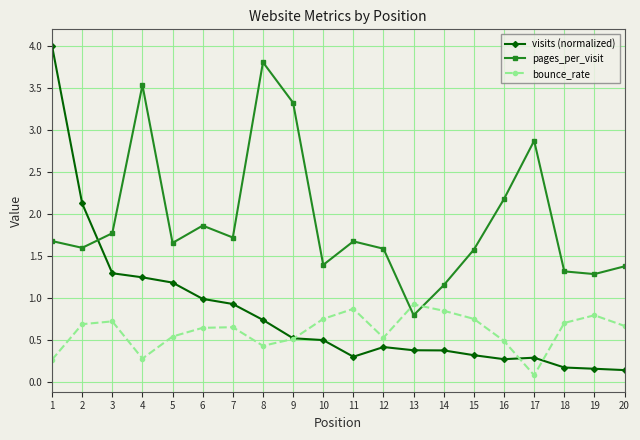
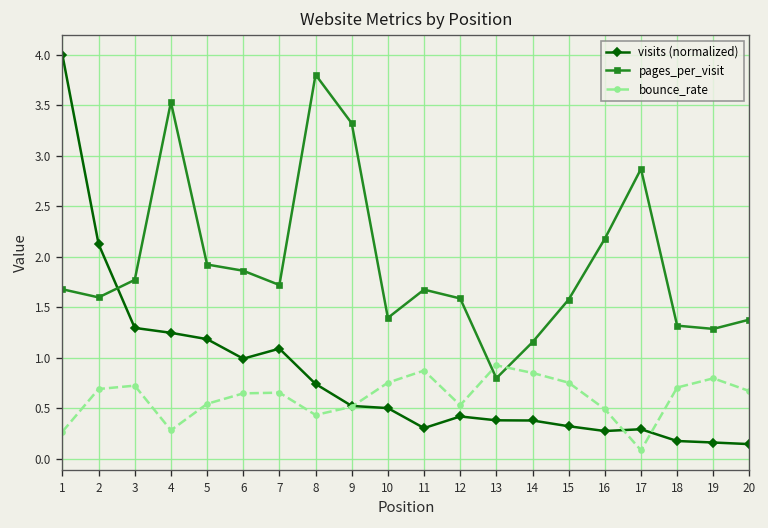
  {
    "visits (normalized)": {
      "1": 4.0,
      "2": 2.1,
      "3": 1.3,
      "4": 1.2,
      "5": 1.2,
      "6": 1.0,
-     "7": 0.9,
+     "7": 1.1,
      "8": 0.7,
      "10": 0.5,
      "11": 0.3,
      "12": 0.4,
      "13": 0.4,
      "14": 0.4,
      "15": 0.3,
      "16": 0.3,
      "17": 0.3,
      "18": 0.2,
      "19": 0.2,
      "20": 0.1
    },
    "pages_per_visit": {
      "1": 1.7,
      "2": 1.6,
      "3": 1.8,
      "4": 3.5,
-     "5": 1.7,
+     "5": 1.9,
      "6": 1.9,
      "7": 1.7,
      "8": 3.8,
      "9": 3.3,
      "10": 1.4,
      "11": 1.7,
      "12": 1.6,
      "13": 0.8,
      "14": 1.2,
      "15": 1.6,
      "16": 2.2,
      "17": 2.9,
      "18": 1.3,
      "19": 1.3,
      "20": 1.4
    },
    "bounce_rate": {
      "1": 0.3,
      "2": 0.7,
      "3": 0.7,
      "4": 0.3,
      "5": 0.5,
      "6": 0.6,
      "7": 0.7,
      "8": 0.4,
      "10": 0.8,
      "11": 0.9,
      "12": 0.5,
      "13": 0.9,
      "14": 0.8,
      "15": 0.8,
      "16": 0.5,
      "17": 0.1,
      "18": 0.7,
      "19": 0.8,
      "20": 0.7
    }
  }
